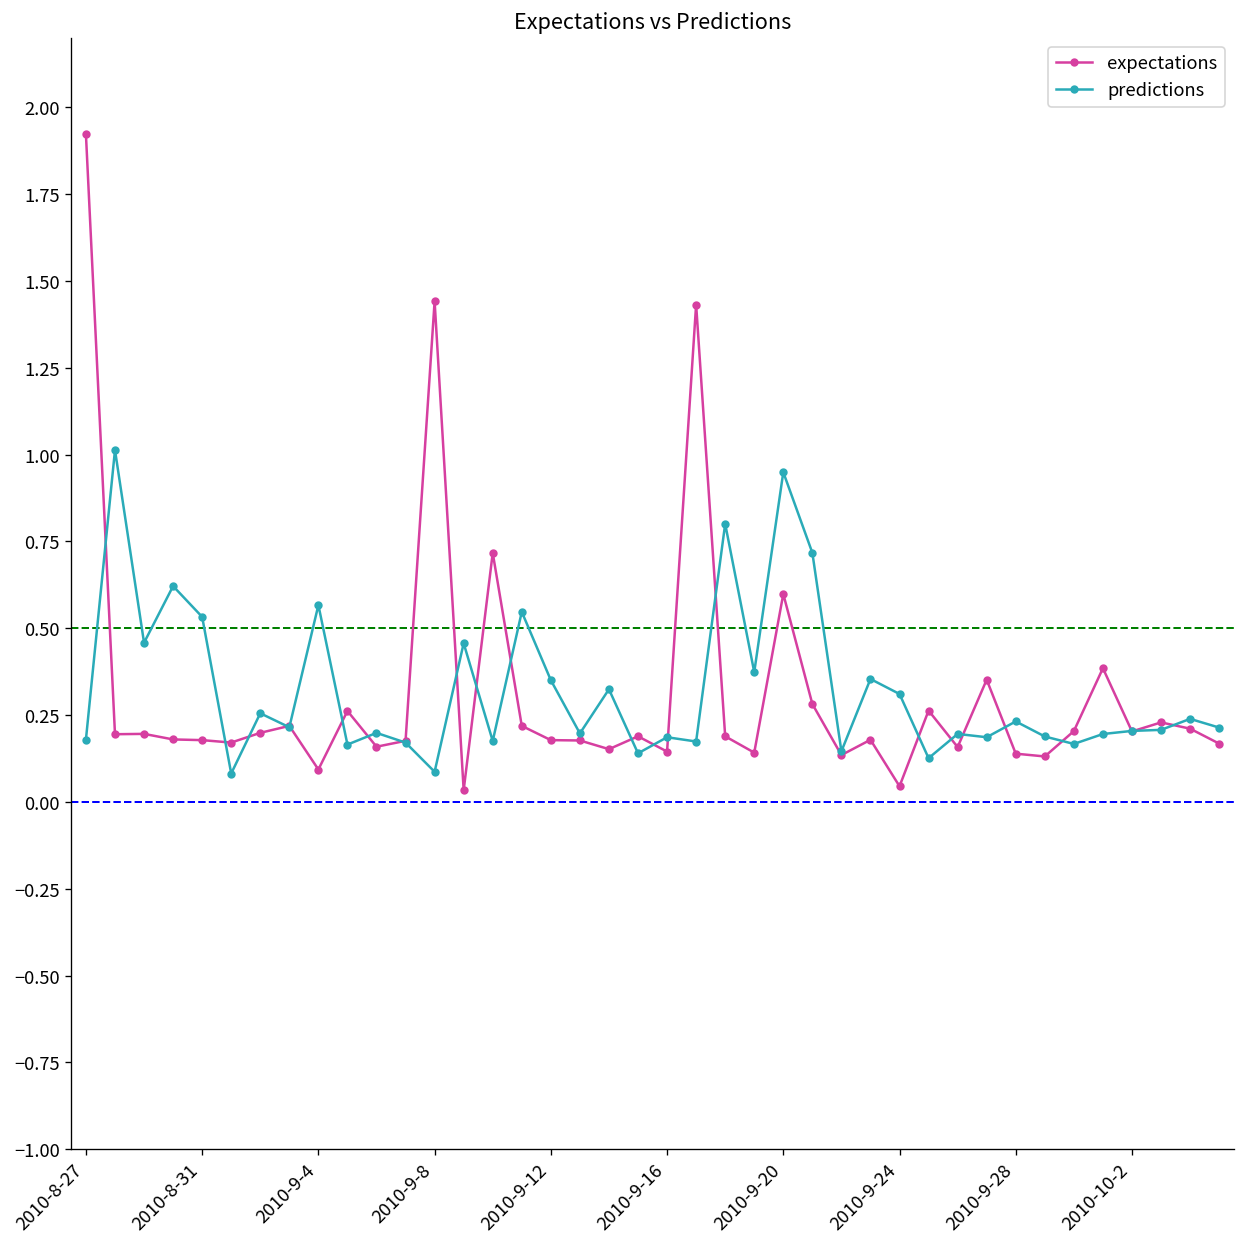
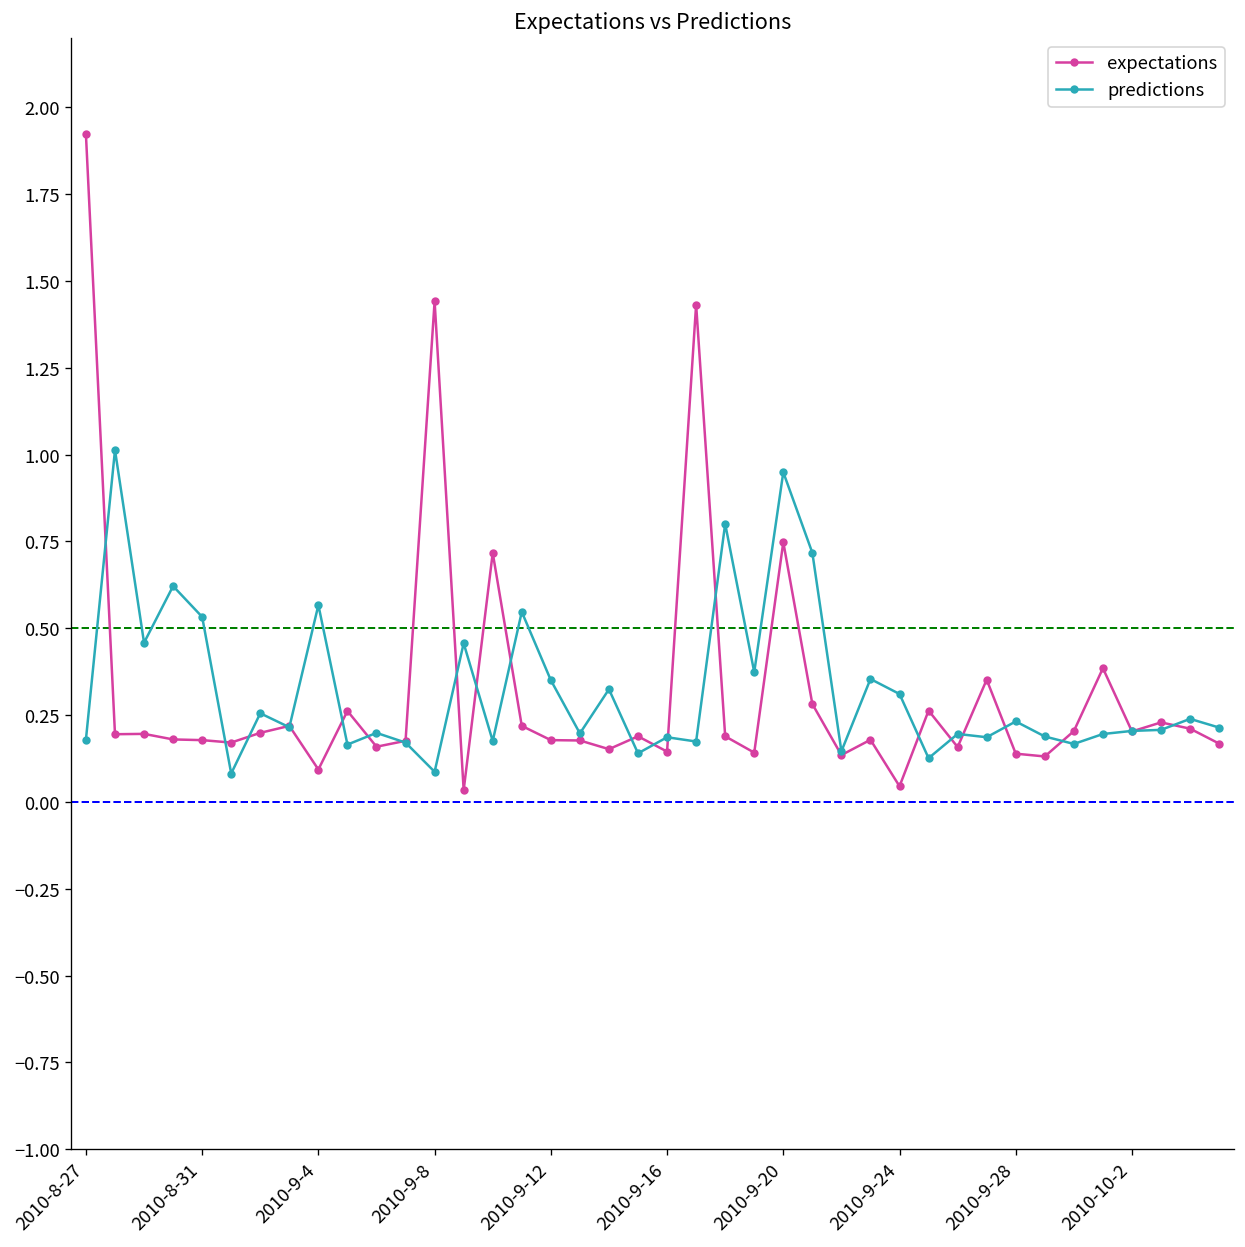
  {
    "expectations": {
      "2010-8-27": 1.92,
      "2010-8-31": 0.18,
      "2010-9-4": 0.09,
      "2010-9-8": 1.44,
      "2010-9-12": 0.18,
      "2010-9-16": 0.14,
-     "2010-9-20": 0.60,
+     "2010-9-20": 0.75,
      "2010-9-24": 0.05,
      "2010-9-28": 0.14
    },
    "predictions": {
      "2010-8-27": 0.18,
      "2010-8-31": 0.53,
      "2010-9-4": 0.57,
      "2010-9-8": 0.09,
      "2010-9-12": 0.35,
      "2010-9-16": 0.19,
      "2010-9-20": 0.95,
      "2010-9-24": 0.31,
      "2010-9-28": 0.23
    }
  }
